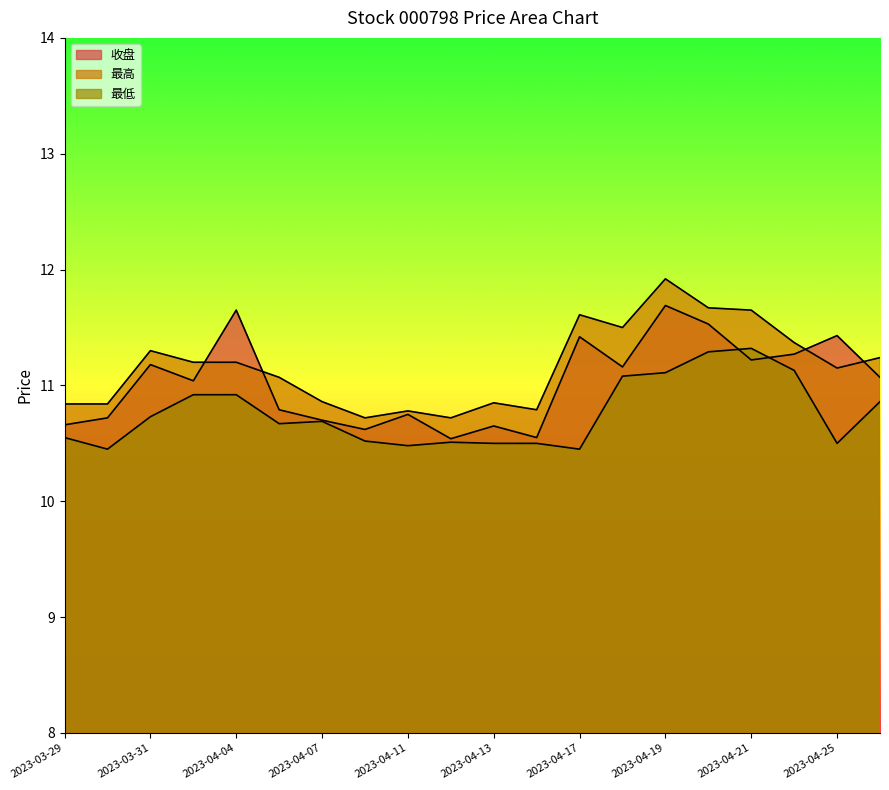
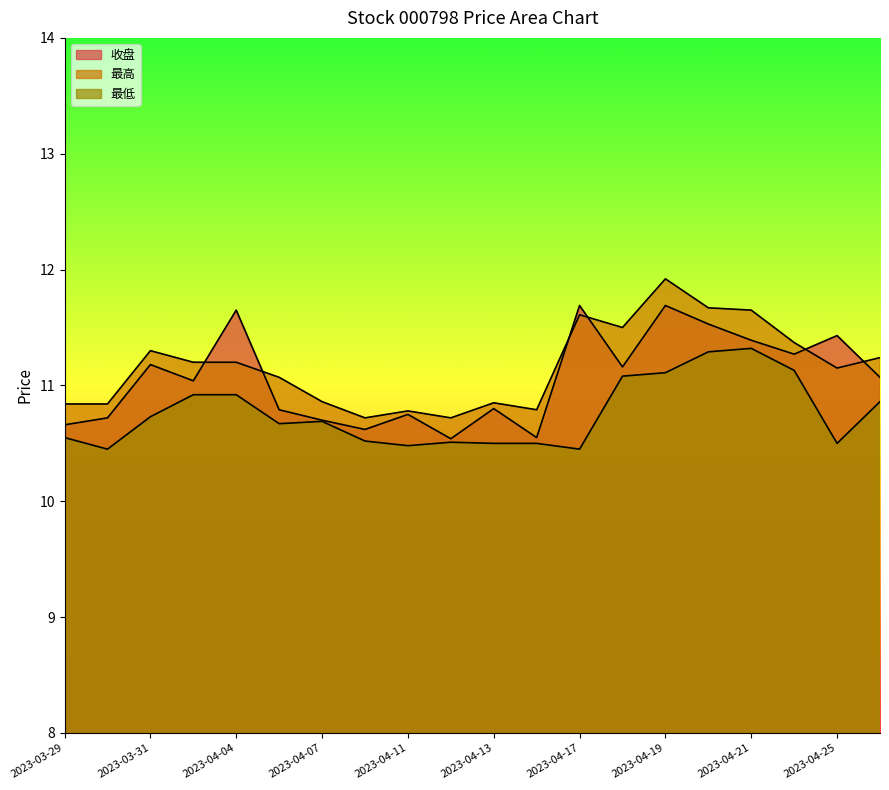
  {
    "收盘": {
      "2023-03-29": 10.66,
      "2023-03-31": 11.18,
      "2023-04-04": 11.65,
      "2023-04-11": 10.75,
-     "2023-04-13": 10.65,
-     "2023-04-17": 11.42,
+     "2023-04-13": 10.80,
+     "2023-04-17": 11.69,
      "2023-04-19": 11.69,
-     "2023-04-21": 11.22,
+     "2023-04-21": 11.39,
      "2023-04-25": 11.43
    }
  }
